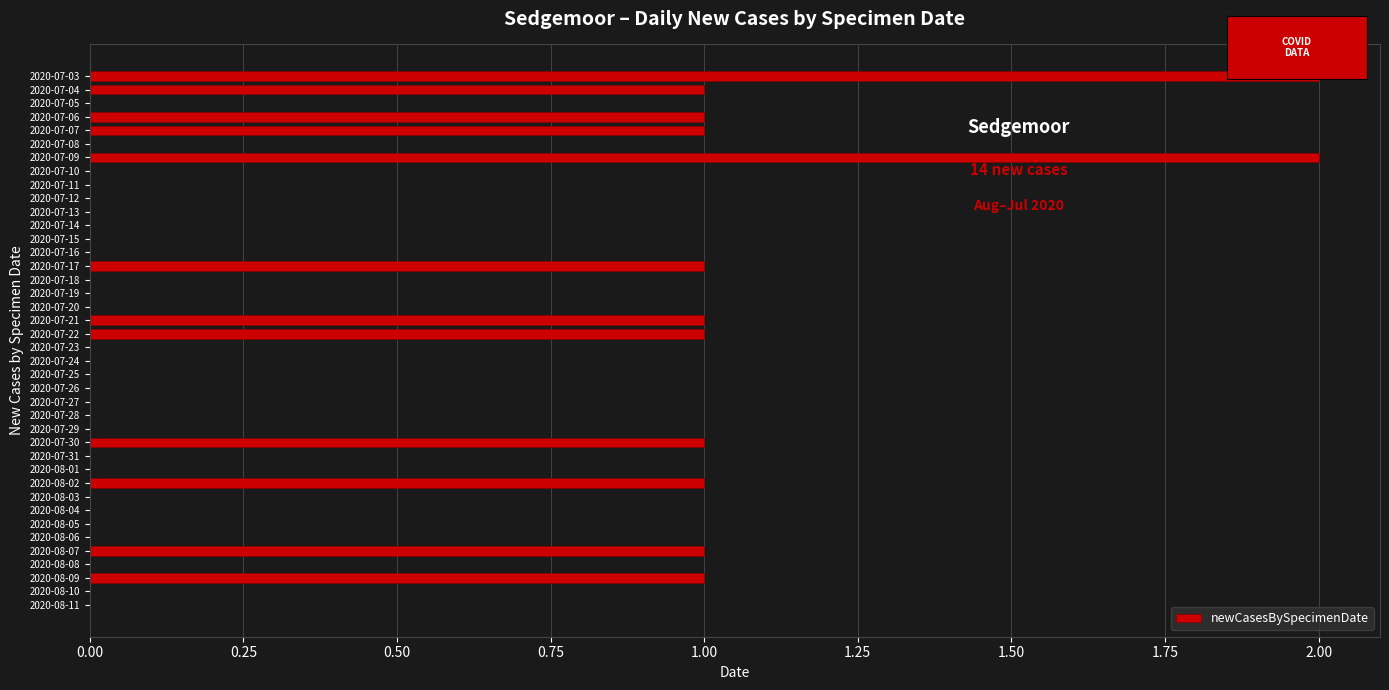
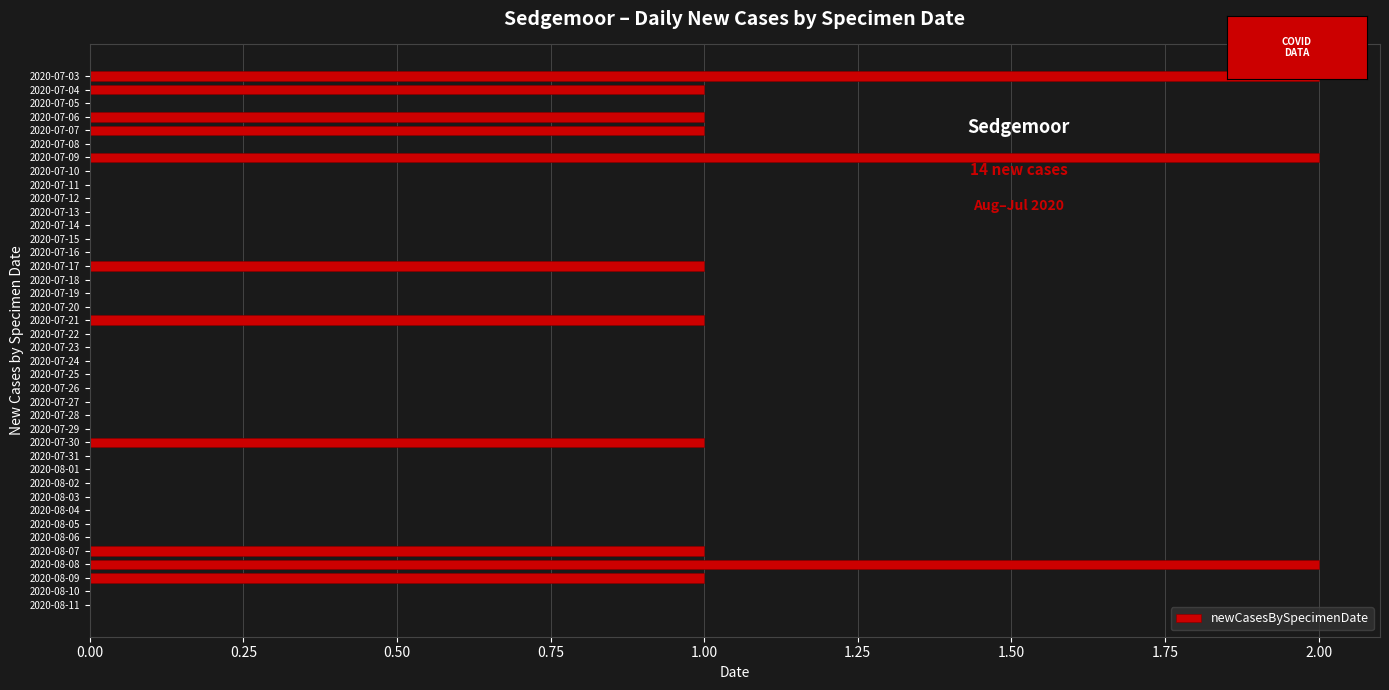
  {
    "2020-07-03": 2,
    "2020-07-04": 1,
    "2020-07-05": 0,
    "2020-07-06": 1,
    "2020-07-07": 1,
    "2020-07-08": 0,
    "2020-07-09": 2,
    "2020-07-10": 0,
    "2020-07-11": 0,
    "2020-07-12": 0,
    "2020-07-13": 0,
    "2020-07-14": 0,
    "2020-07-15": 0,
    "2020-07-16": 0,
    "2020-07-17": 1,
    "2020-07-18": 0,
    "2020-07-19": 0,
    "2020-07-20": 0,
    "2020-07-21": 1,
-   "2020-07-22": 1,
+   "2020-07-22": 0,
    "2020-07-23": 0,
    "2020-07-24": 0,
    "2020-07-25": 0,
    "2020-07-26": 0,
    "2020-07-27": 0,
    "2020-07-28": 0,
    "2020-07-29": 0,
    "2020-07-30": 1,
    "2020-07-31": 0,
    "2020-08-01": 0,
-   "2020-08-02": 1,
+   "2020-08-02": 0,
    "2020-08-03": 0,
    "2020-08-04": 0,
    "2020-08-05": 0,
    "2020-08-06": 0,
    "2020-08-07": 1,
-   "2020-08-08": 0,
+   "2020-08-08": 2,
    "2020-08-09": 1,
    "2020-08-10": 0,
    "2020-08-11": 0
  }
